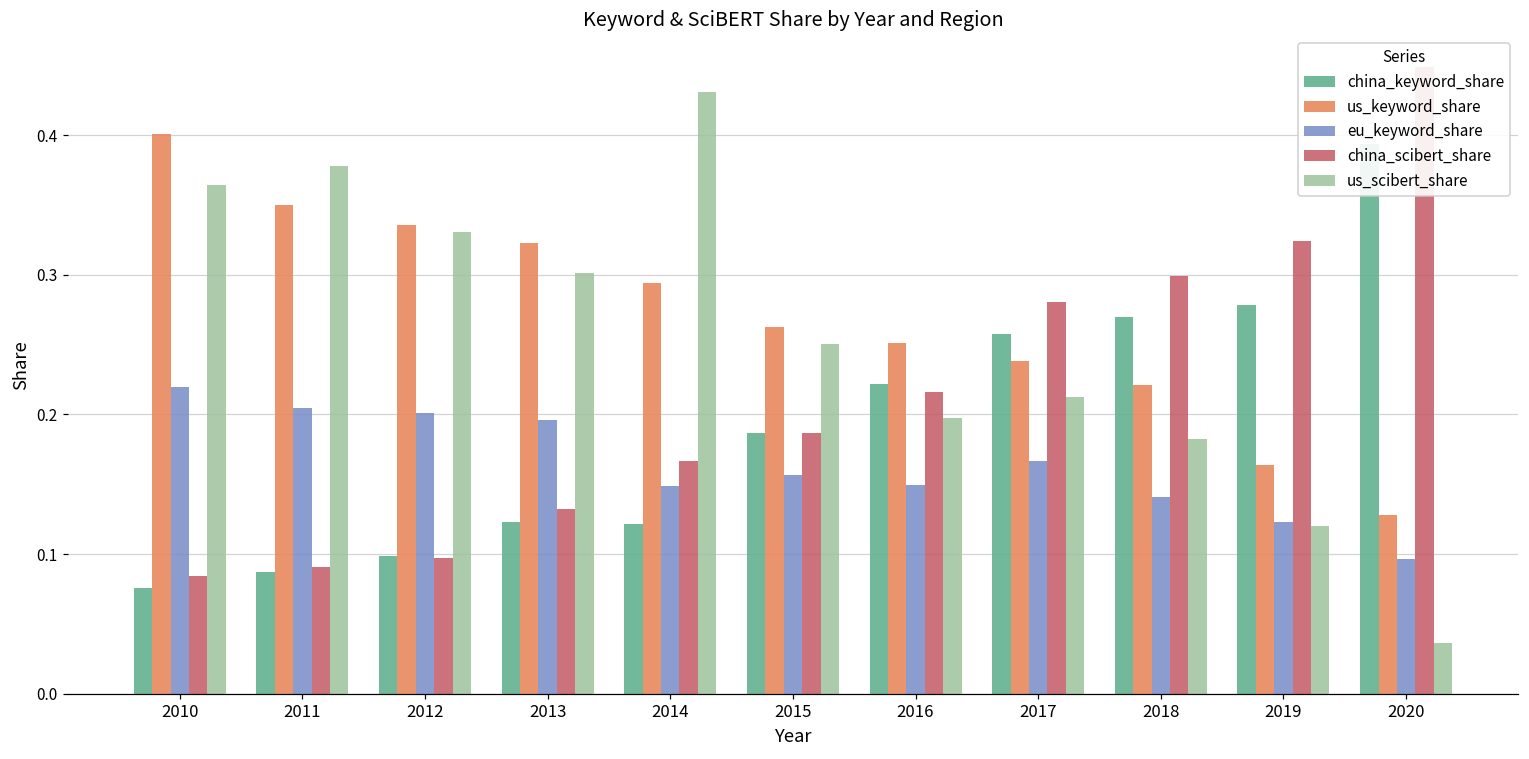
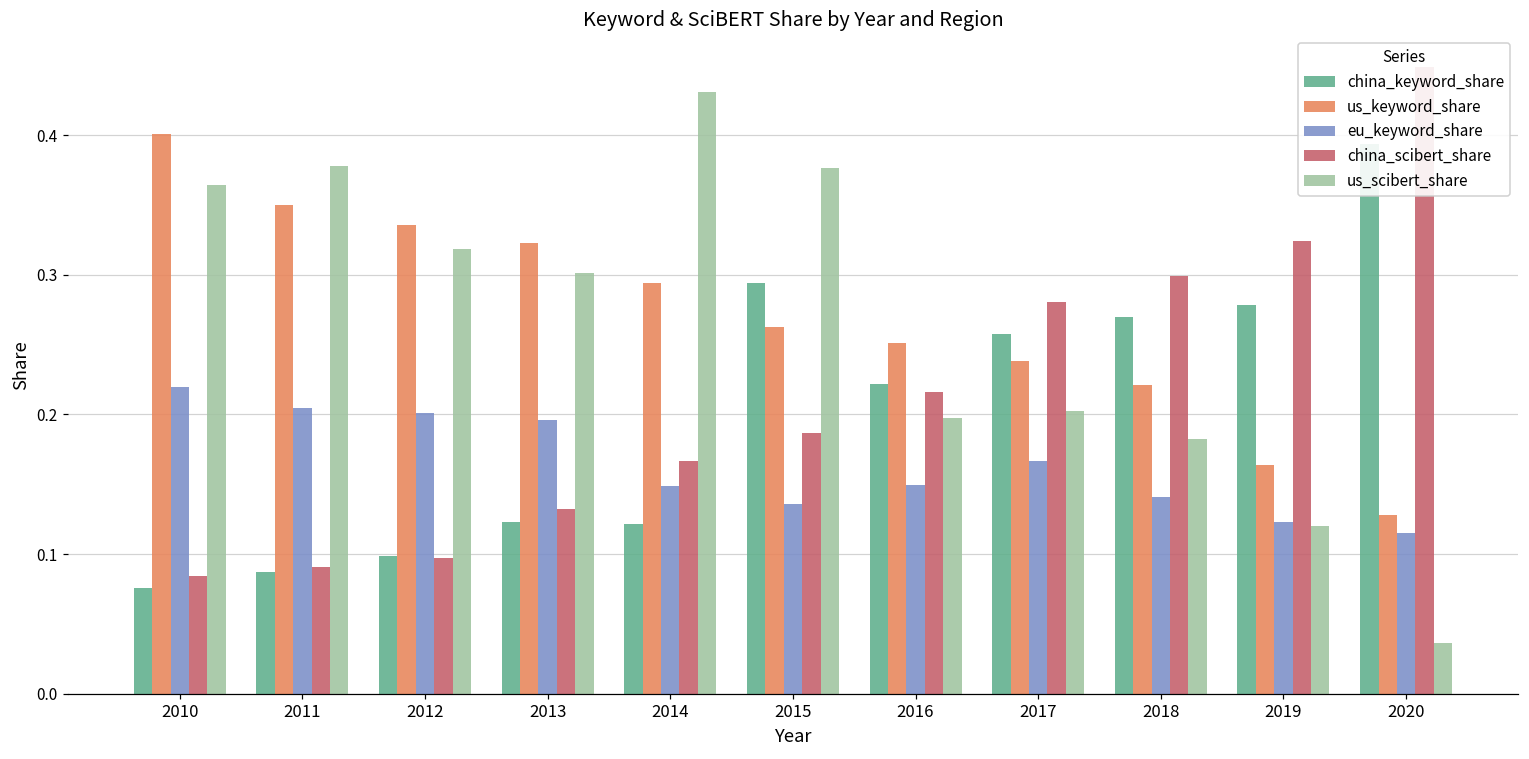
  {
    "china_keyword_share": {
      "2010": 0.076,
      "2011": 0.087,
      "2012": 0.098,
      "2013": 0.123,
      "2014": 0.122,
-     "2015": 0.187,
+     "2015": 0.294,
      "2016": 0.222,
      "2017": 0.258,
      "2018": 0.270,
      "2019": 0.278
    },
    "eu_keyword_share": {
      "2010": 0.220,
      "2011": 0.204,
      "2012": 0.201,
      "2013": 0.196,
      "2014": 0.149,
-     "2015": 0.157,
+     "2015": 0.136,
      "2016": 0.149,
      "2017": 0.167,
      "2018": 0.141,
      "2019": 0.123,
-     "2020": 0.096
+     "2020": 0.115
    },
    "us_scibert_share": {
      "2010": 0.364,
      "2011": 0.378,
-     "2012": 0.331,
+     "2012": 0.318,
      "2013": 0.301,
      "2014": 0.431,
-     "2015": 0.250,
+     "2015": 0.376,
      "2016": 0.197,
-     "2017": 0.212,
+     "2017": 0.203,
      "2018": 0.182,
      "2019": 0.120,
      "2020": 0.036
    }
  }
